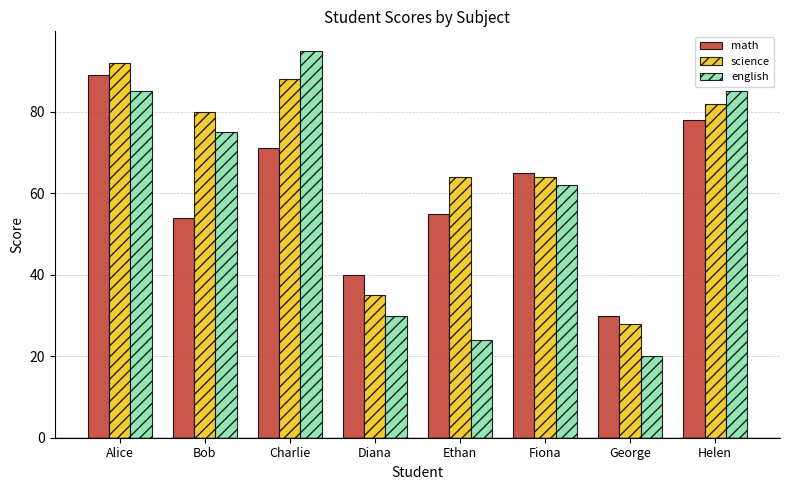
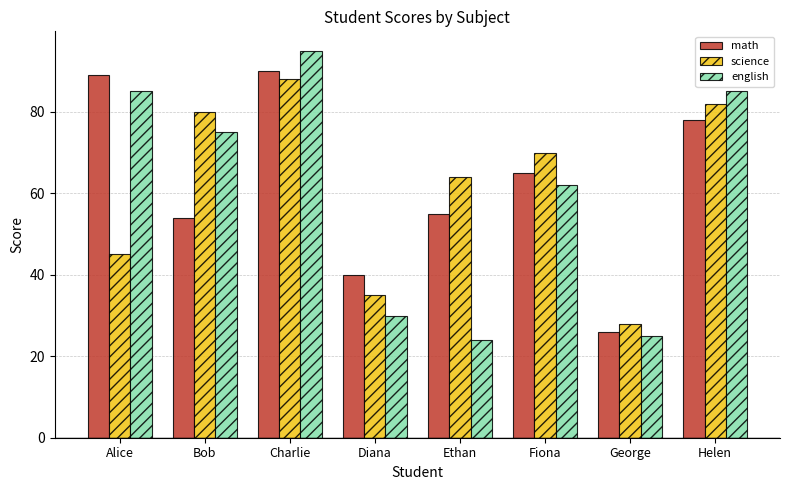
  {
    "math": {
      "Alice": 89,
      "Bob": 54,
-     "Charlie": 71,
+     "Charlie": 90,
      "Diana": 40,
      "Ethan": 55,
      "Fiona": 65,
-     "George": 30,
+     "George": 26,
      "Helen": 78
    },
    "science": {
-     "Alice": 92,
+     "Alice": 45,
      "Bob": 80,
      "Charlie": 88,
      "Diana": 35,
      "Ethan": 64,
-     "Fiona": 64,
+     "Fiona": 70,
      "George": 28,
      "Helen": 82
    },
    "english": {
      "Alice": 85,
      "Bob": 75,
      "Charlie": 95,
      "Diana": 30,
      "Ethan": 24,
      "Fiona": 62,
-     "George": 20,
+     "George": 25,
      "Helen": 85
    }
  }
